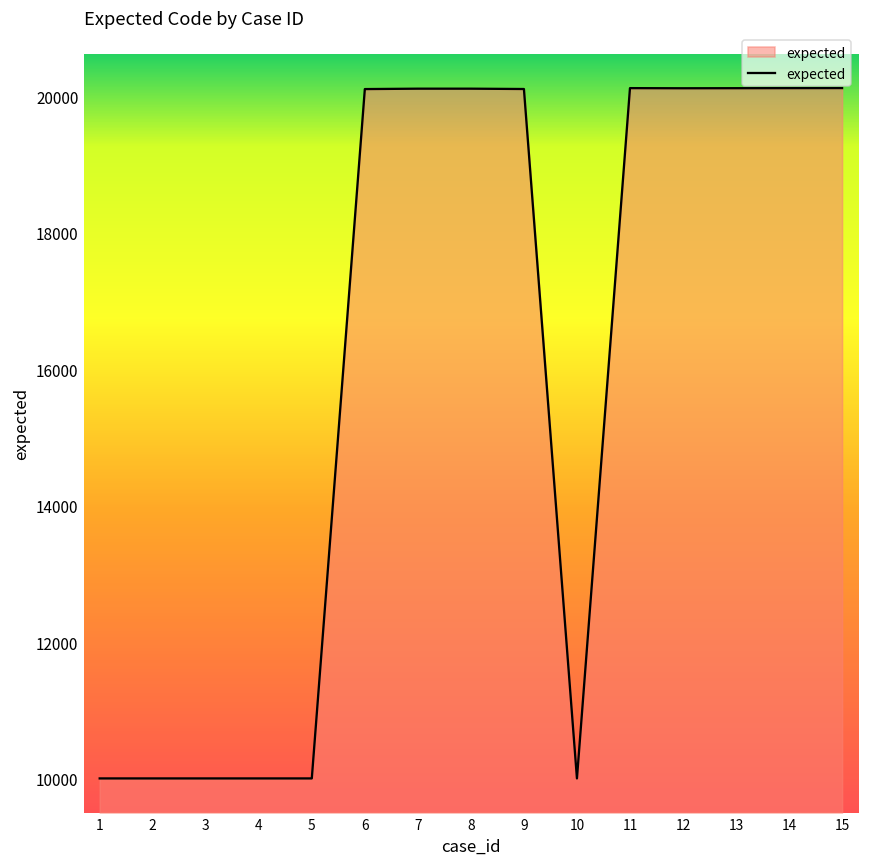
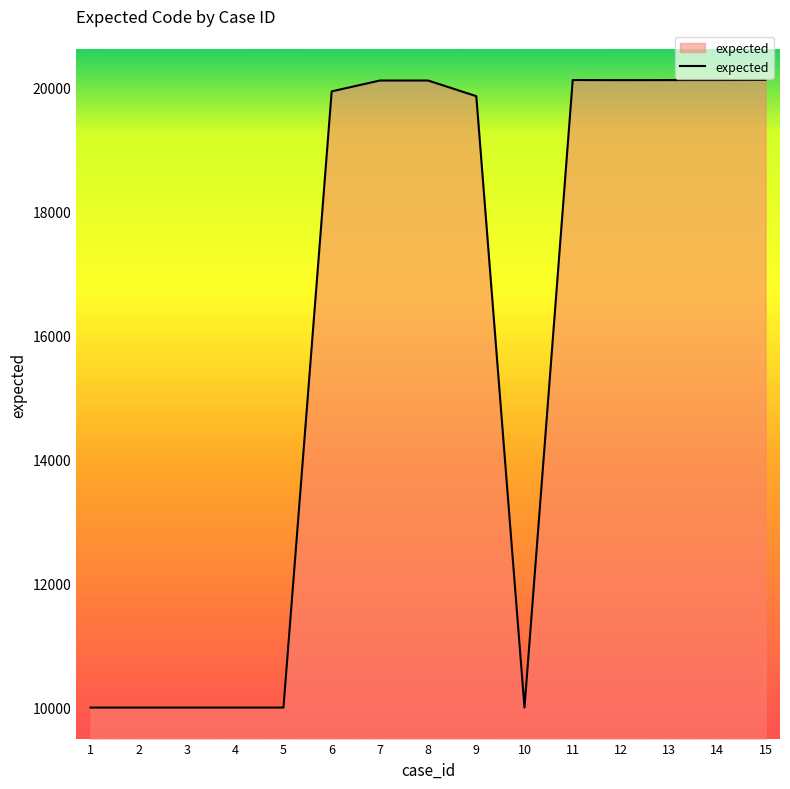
  {
    "1": 10000,
    "2": 10000,
    "3": 10000,
    "4": 10000,
    "5": 10000,
-   "6": 20100,
+   "6": 19900,
    "7": 20100,
    "8": 20100,
-   "9": 20100,
+   "9": 19900,
    "10": 10000,
    "11": 20100,
    "12": 20100,
    "13": 20100,
    "14": 20100,
    "15": 20100
  }
